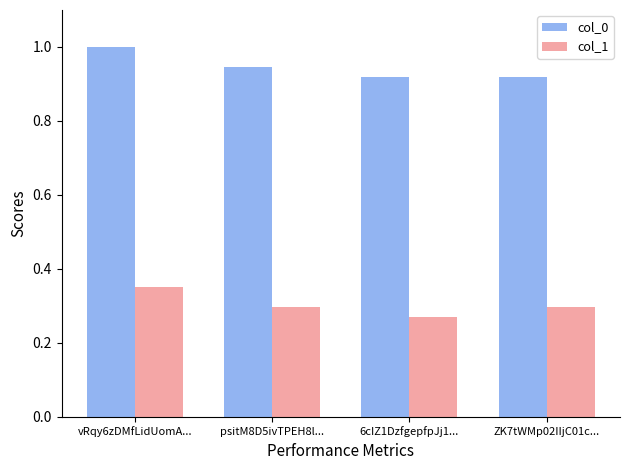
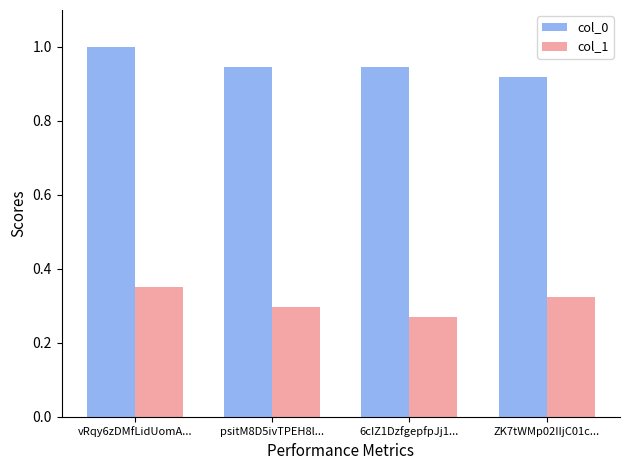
  {
    "col_0": {
      "vRqy6zDMfLidUomA...": 1.00,
      "psitM8D5ivTPEH8l...": 0.95,
-     "6cIZ1DzfgepfpJj1...": 0.92,
+     "6cIZ1DzfgepfpJj1...": 0.95,
      "ZK7tWMp02IIjC01c...": 0.92
    },
    "col_1": {
      "vRqy6zDMfLidUomA...": 0.35,
      "psitM8D5ivTPEH8l...": 0.30,
      "6cIZ1DzfgepfpJj1...": 0.27,
-     "ZK7tWMp02IIjC01c...": 0.30
+     "ZK7tWMp02IIjC01c...": 0.32
    }
  }
